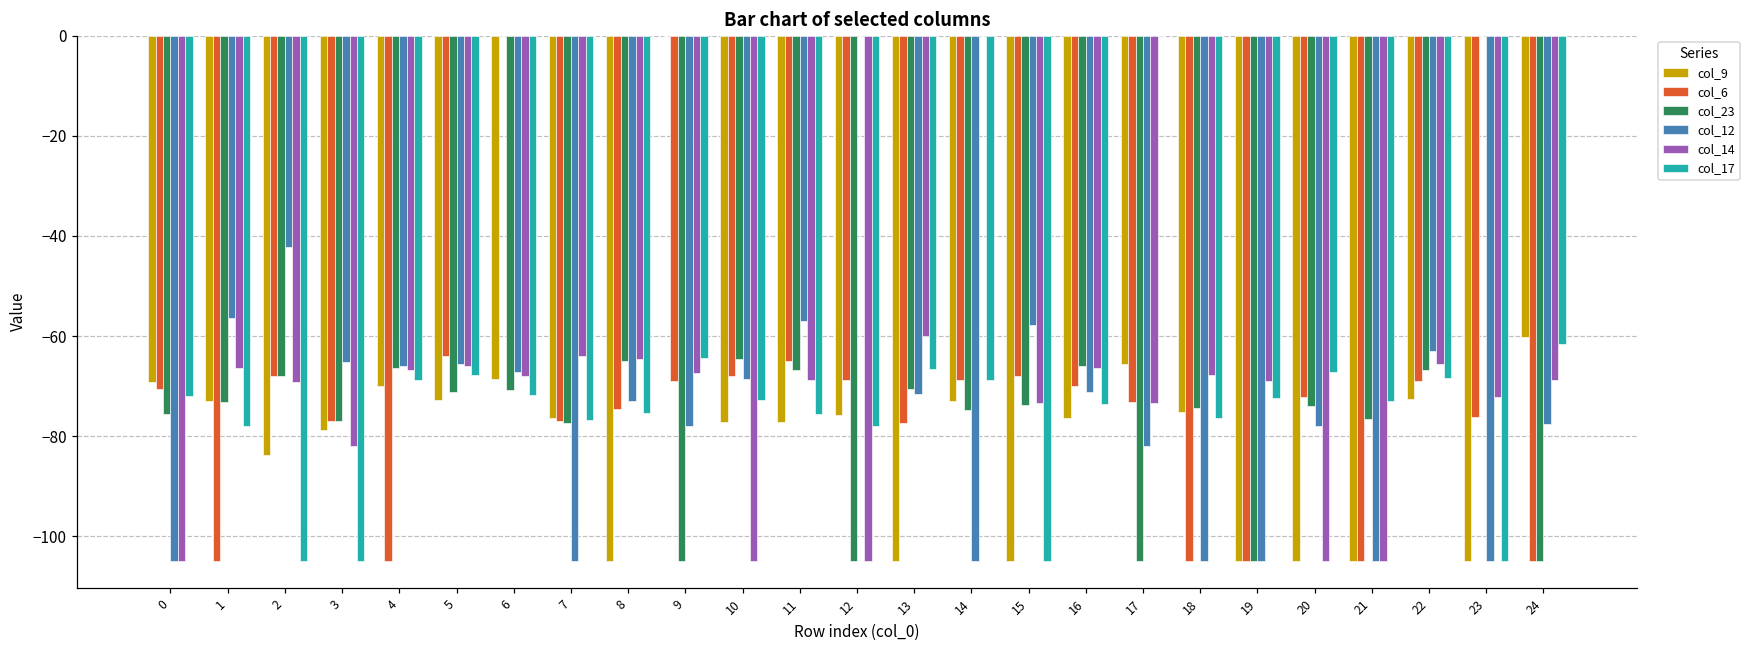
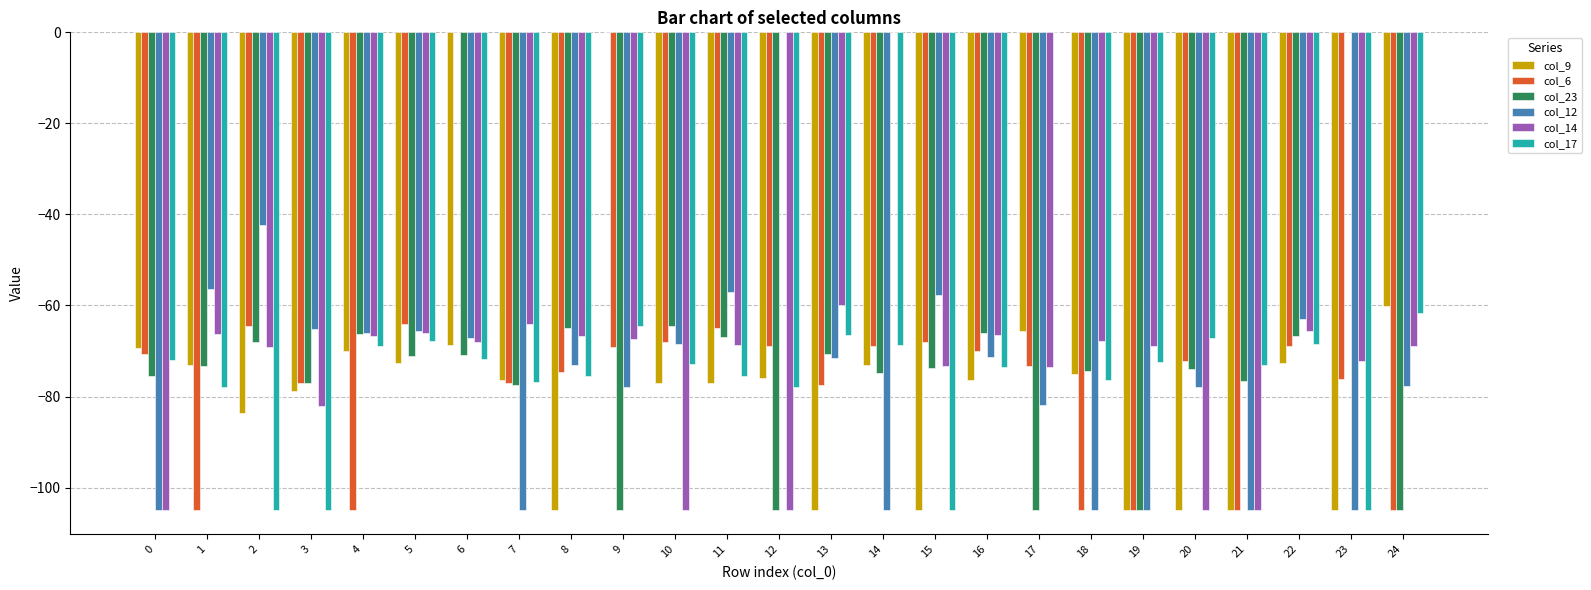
  {
    "col_9": {
      "0": -69,
      "1": -73,
      "2": -84,
      "3": -79,
      "4": -70,
      "5": -73,
      "6": -69,
      "7": -76,
      "8": -105,
      "9": 0,
      "10": -77,
      "11": -77,
      "12": -76,
      "13": -105,
      "14": -73,
      "15": -105,
      "16": -76,
      "17": -66,
      "18": -75,
      "19": -105,
      "20": -105,
      "21": -105,
      "22": -73,
      "23": -105,
      "24": -60
    },
    "col_6": {
      "0": -71,
      "1": -105,
-     "2": -68,
+     "2": -65,
      "3": -77,
      "4": -105,
      "5": -64,
      "6": 0,
      "7": -77,
      "8": -75,
      "9": -69,
      "10": -68,
      "11": -65,
      "12": -69,
      "13": -77,
      "14": -69,
      "15": -68,
      "16": -70,
      "17": -73,
      "18": -105,
      "19": -105,
      "20": -72,
      "21": -105,
      "22": -69,
      "23": -76,
      "24": -105
    },
    "col_23": {
      "0": -75,
      "1": -73,
      "2": -68,
      "3": -77,
      "4": -66,
      "5": -71,
      "6": -71,
      "7": -77,
      "8": -65,
      "9": -105,
      "10": -65,
      "11": -67,
      "12": -105,
      "13": -71,
      "14": -75,
      "15": -74,
      "16": -66,
      "17": -105,
      "18": -74,
      "19": -105,
      "20": -74,
      "21": -77,
      "22": -67,
      "23": 0,
      "24": -105
    },
    "col_12": {
      "0": -105,
      "1": -56,
      "2": -42,
      "3": -65,
      "4": -66,
      "5": -66,
      "6": -67,
      "7": -105,
      "8": -73,
      "9": -78,
      "10": -69,
      "11": -57,
      "12": 0,
      "13": -72,
      "14": -105,
      "15": -58,
      "16": -71,
      "17": -82,
      "18": -105,
      "19": -105,
      "20": -78,
      "21": -105,
      "22": -63,
      "23": -105,
      "24": -78
    },
    "col_14": {
      "0": -105,
      "1": -66,
      "2": -69,
      "3": -82,
      "4": -67,
      "5": -66,
      "6": -68,
      "7": -64,
-     "8": -65,
+     "8": -67,
      "9": -67,
      "10": -105,
      "11": -69,
      "12": -105,
      "13": -60,
      "14": 0,
      "15": -73,
      "16": -66,
      "17": -73,
      "18": -68,
      "19": -69,
      "20": -105,
      "21": -105,
      "22": -66,
      "23": -72,
      "24": -69
    },
    "col_17": {
      "0": -72,
      "1": -78,
      "2": -105,
      "3": -105,
      "4": -69,
      "5": -68,
      "6": -72,
      "7": -77,
      "8": -75,
      "9": -64,
      "10": -73,
      "11": -75,
      "12": -78,
      "13": -67,
      "14": -69,
      "15": -105,
      "16": -74,
      "17": 0,
      "18": -76,
      "19": -72,
      "20": -67,
      "21": -73,
      "22": -68,
      "23": -105,
      "24": -62
    }
  }
